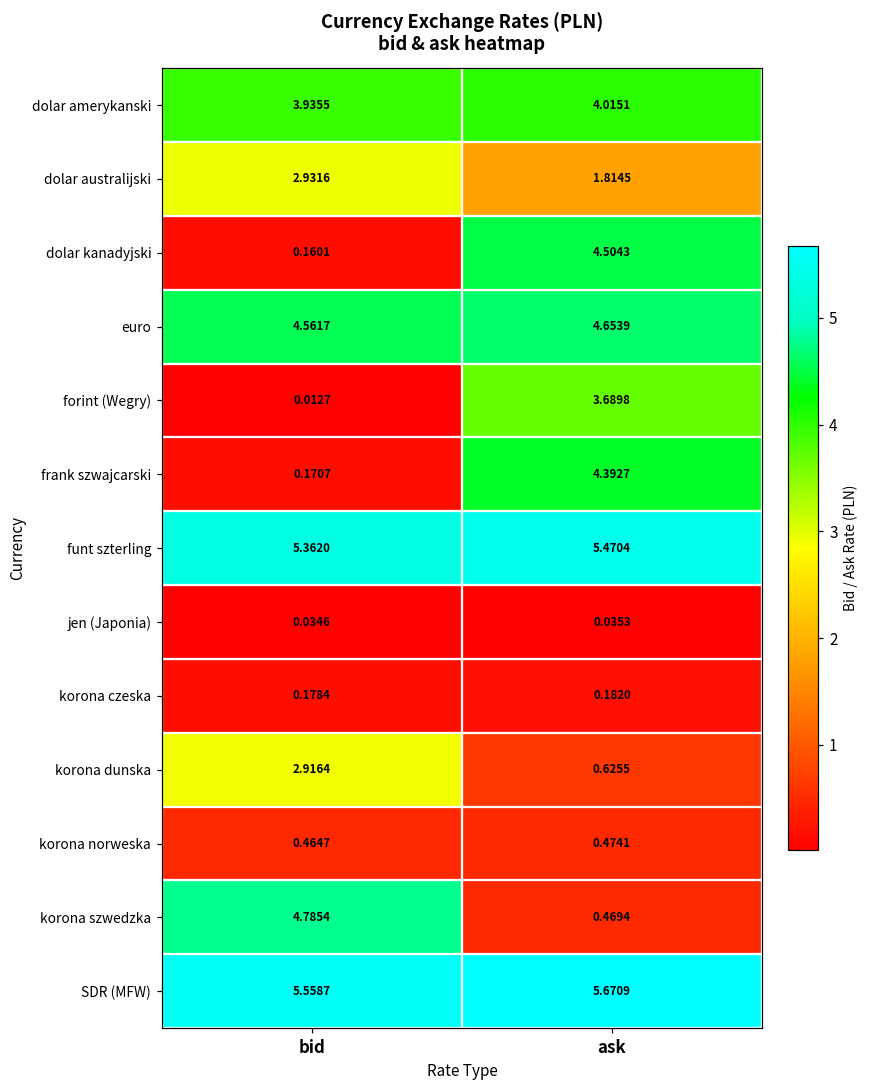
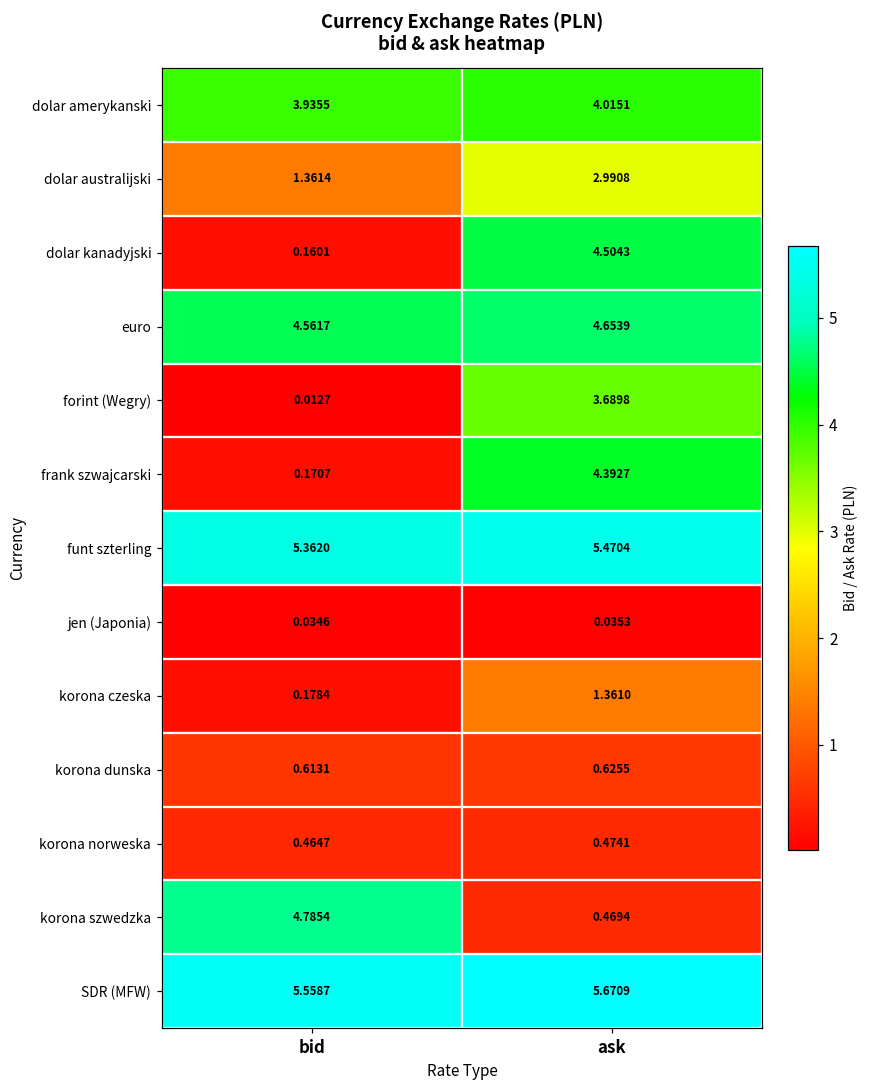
  {
    "dolar amerykanski": {
      "bid": 3.9355,
      "ask": 4.0151
    },
    "dolar australijski": {
-     "bid": 2.9316,
-     "ask": 1.8145
+     "bid": 1.3614,
+     "ask": 2.9908
    },
    "dolar kanadyjski": {
      "bid": 0.1601,
      "ask": 4.5043
    },
    "euro": {
      "bid": 4.5617,
      "ask": 4.6539
    },
    "forint (Wegry)": {
      "bid": 0.0127,
      "ask": 3.6898
    },
    "frank szwajcarski": {
      "bid": 0.1707,
      "ask": 4.3927
    },
    "funt szterling": {
      "bid": 5.3620,
      "ask": 5.4704
    },
    "jen (Japonia)": {
      "bid": 0.0346,
      "ask": 0.0353
    },
    "korona czeska": {
      "bid": 0.1784,
-     "ask": 0.1820
+     "ask": 1.3610
    },
    "korona dunska": {
-     "bid": 2.9164,
+     "bid": 0.6131,
      "ask": 0.6255
    },
    "korona norweska": {
      "bid": 0.4647,
      "ask": 0.4741
    },
    "korona szwedzka": {
      "bid": 4.7854,
      "ask": 0.4694
    },
    "SDR (MFW)": {
      "bid": 5.5587,
      "ask": 5.6709
    }
  }
